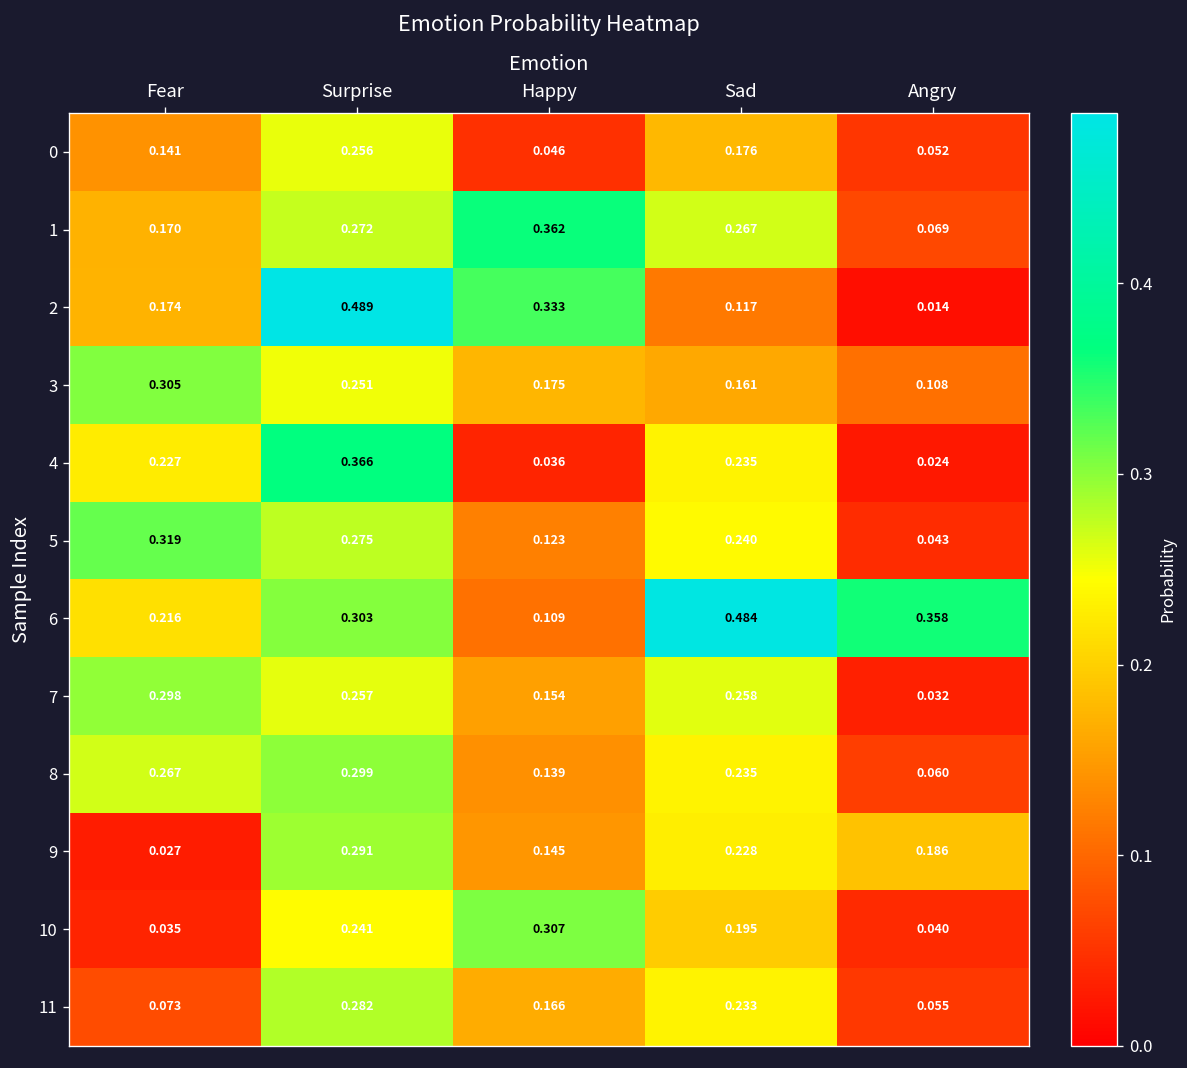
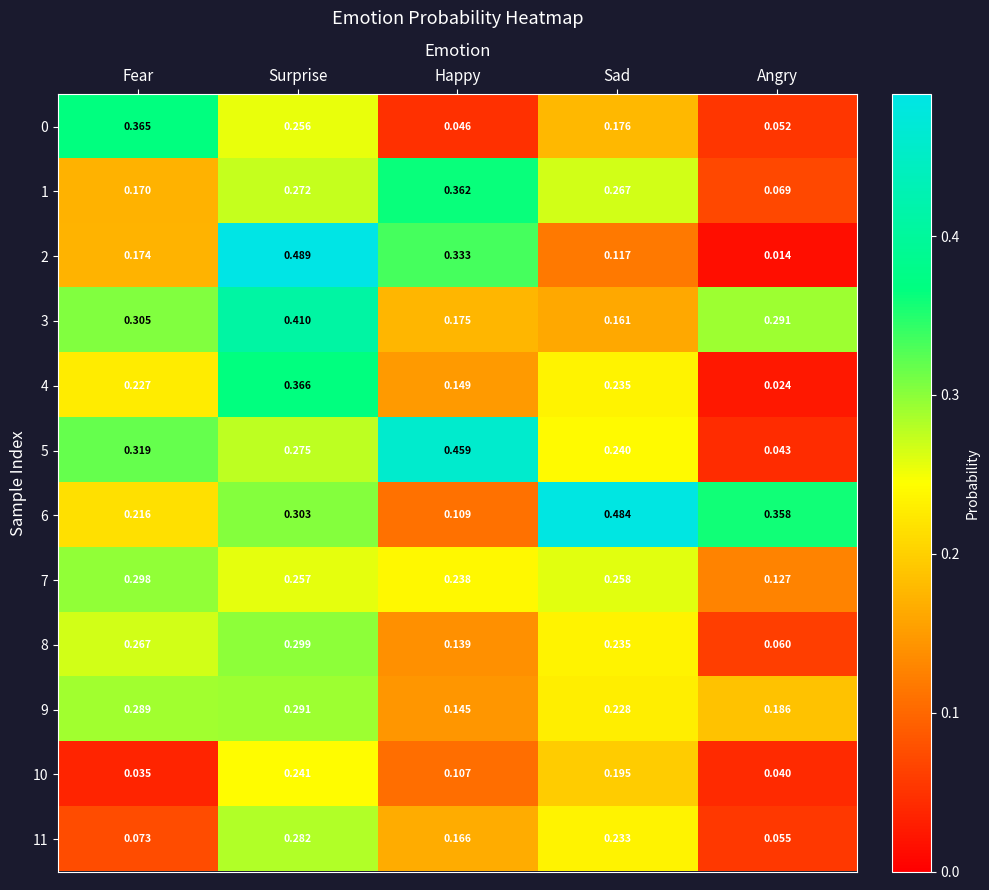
  {
    "0": {
-     "Fear": 0.141,
+     "Fear": 0.365,
      "Surprise": 0.256,
      "Happy": 0.046,
      "Sad": 0.176,
      "Angry": 0.052
    },
    "1": {
      "Fear": 0.170,
      "Surprise": 0.272,
      "Happy": 0.362,
      "Sad": 0.267,
      "Angry": 0.069
    },
    "2": {
      "Fear": 0.174,
      "Surprise": 0.489,
      "Happy": 0.333,
      "Sad": 0.117,
      "Angry": 0.014
    },
    "3": {
      "Fear": 0.305,
-     "Surprise": 0.251,
+     "Surprise": 0.410,
      "Happy": 0.175,
      "Sad": 0.161,
-     "Angry": 0.108
+     "Angry": 0.291
    },
    "4": {
      "Fear": 0.227,
      "Surprise": 0.366,
-     "Happy": 0.036,
+     "Happy": 0.149,
      "Sad": 0.235,
      "Angry": 0.024
    },
    "5": {
      "Fear": 0.319,
      "Surprise": 0.275,
-     "Happy": 0.123,
+     "Happy": 0.459,
      "Sad": 0.240,
      "Angry": 0.043
    },
    "6": {
      "Fear": 0.216,
      "Surprise": 0.303,
      "Happy": 0.109,
      "Sad": 0.484,
      "Angry": 0.358
    },
    "7": {
      "Fear": 0.298,
      "Surprise": 0.257,
-     "Happy": 0.154,
+     "Happy": 0.238,
      "Sad": 0.258,
-     "Angry": 0.032
+     "Angry": 0.127
    },
    "8": {
      "Fear": 0.267,
      "Surprise": 0.299,
      "Happy": 0.139,
      "Sad": 0.235,
      "Angry": 0.060
    },
    "9": {
-     "Fear": 0.027,
+     "Fear": 0.289,
      "Surprise": 0.291,
      "Happy": 0.145,
      "Sad": 0.228,
      "Angry": 0.186
    },
    "10": {
      "Fear": 0.035,
      "Surprise": 0.241,
-     "Happy": 0.307,
+     "Happy": 0.107,
      "Sad": 0.195,
      "Angry": 0.040
    },
    "11": {
      "Fear": 0.073,
      "Surprise": 0.282,
      "Happy": 0.166,
      "Sad": 0.233,
      "Angry": 0.055
    }
  }
